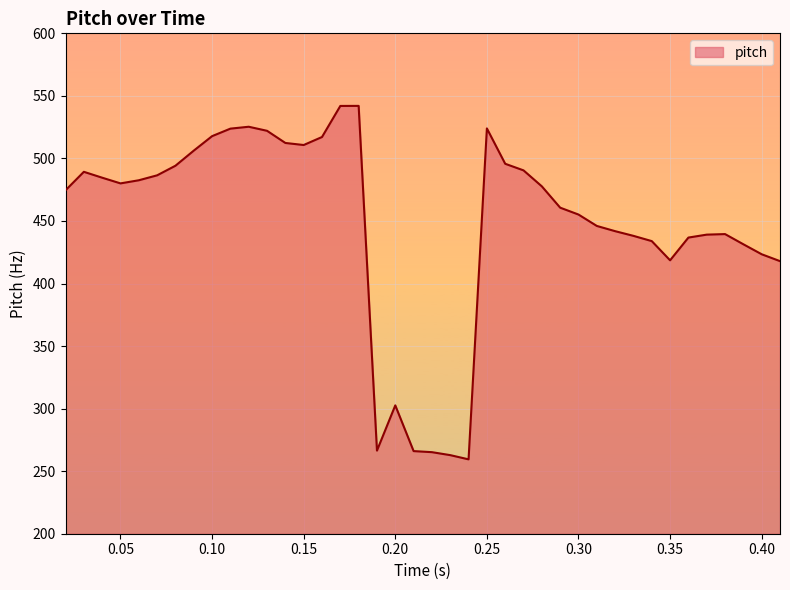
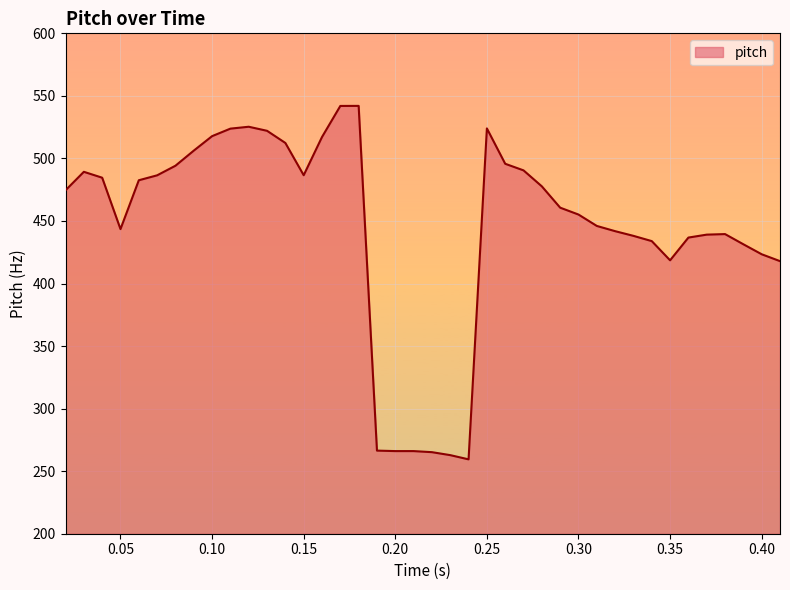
  {
-   "0.05": 480,
+   "0.05": 444,
    "0.10": 518,
-   "0.15": 511,
-   "0.20": 303,
+   "0.15": 487,
+   "0.20": 266,
    "0.25": 524,
    "0.30": 455,
    "0.35": 419,
    "0.40": 423
  }
